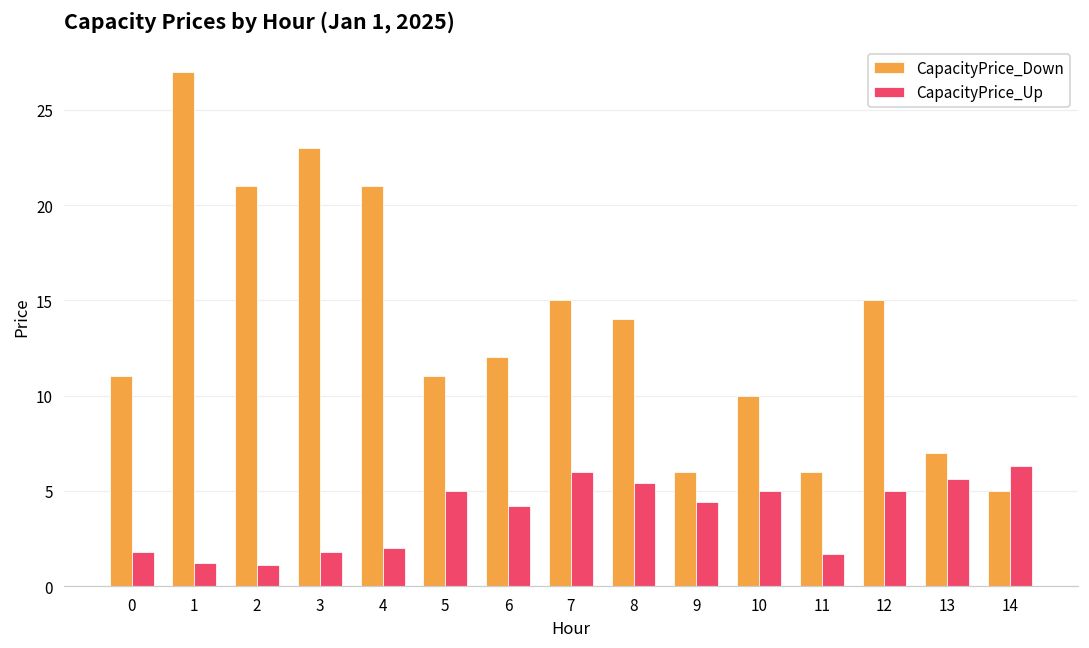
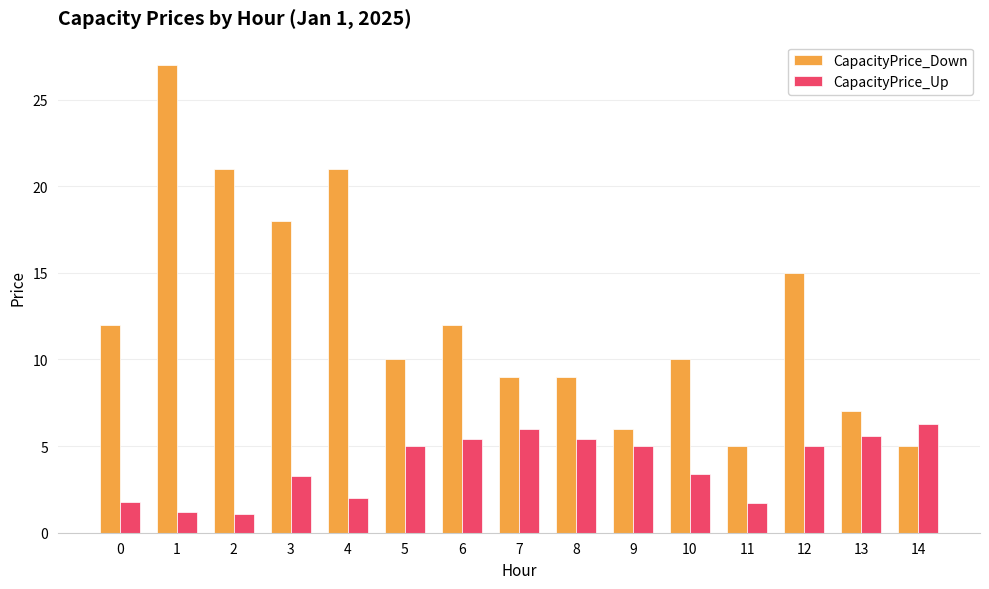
  {
    "CapacityPrice_Down": {
-     "0": 11,
+     "0": 12,
      "1": 27,
      "2": 21,
-     "3": 23,
+     "3": 18,
      "4": 21,
-     "5": 11,
+     "5": 10,
      "6": 12,
-     "7": 15,
-     "8": 14,
+     "7": 9,
+     "8": 9,
      "9": 6,
      "10": 10,
-     "11": 6,
+     "11": 5,
      "12": 15,
      "13": 7,
      "14": 5
    },
    "CapacityPrice_Up": {
      "0": 1.8,
      "1": 1.2,
      "2": 1.1,
-     "3": 1.8,
+     "3": 3.3,
      "4": 2.0,
      "5": 5.0,
-     "6": 4.2,
+     "6": 5.4,
      "7": 6.0,
      "8": 5.4,
-     "9": 4.4,
-     "10": 5.0,
+     "9": 5.0,
+     "10": 3.4,
      "11": 1.7,
      "12": 5.0,
      "13": 5.6,
      "14": 6.3
    }
  }
